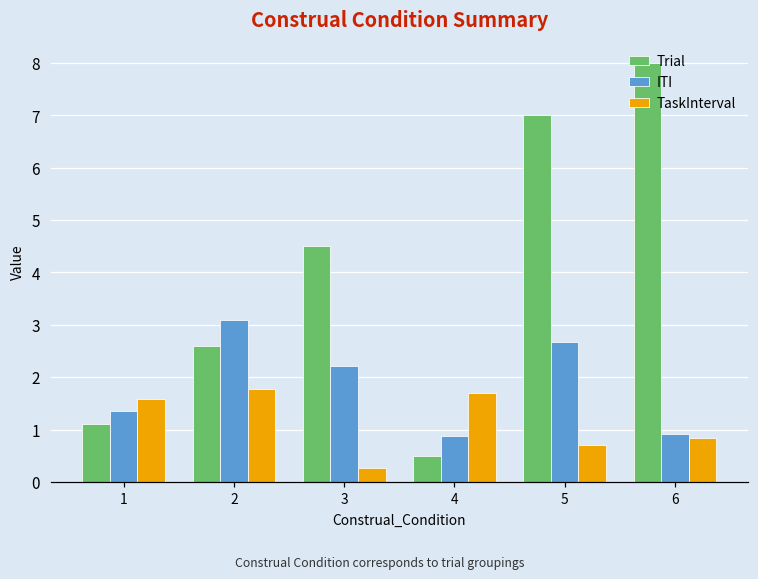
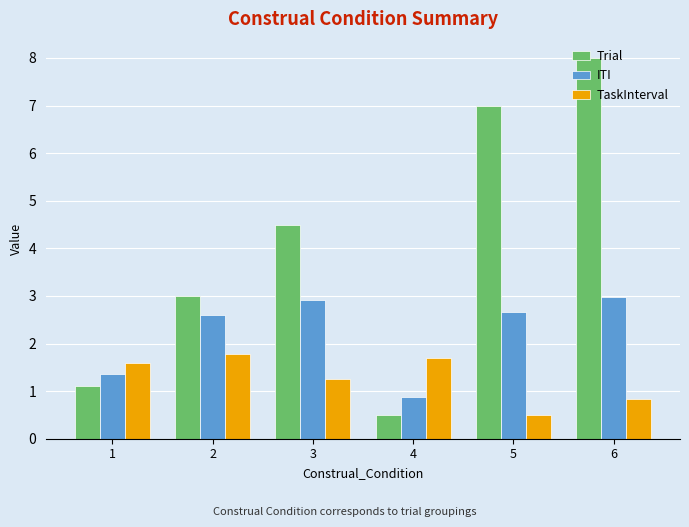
  {
    "Trial": {
      "1": 1.1,
-     "2": 2.6,
+     "2": 3.0,
      "3": 4.5,
      "4": 0.5,
      "5": 7.0,
      "6": 8.0
    },
    "ITI": {
      "1": 1.4,
-     "2": 3.1,
-     "3": 2.2,
+     "2": 2.6,
+     "3": 2.9,
      "4": 0.9,
      "5": 2.7,
-     "6": 0.9
+     "6": 3.0
    },
    "TaskInterval": {
      "1": 1.6,
      "2": 1.8,
-     "3": 0.3,
+     "3": 1.3,
      "4": 1.7,
-     "5": 0.7,
+     "5": 0.5,
      "6": 0.8
    }
  }
